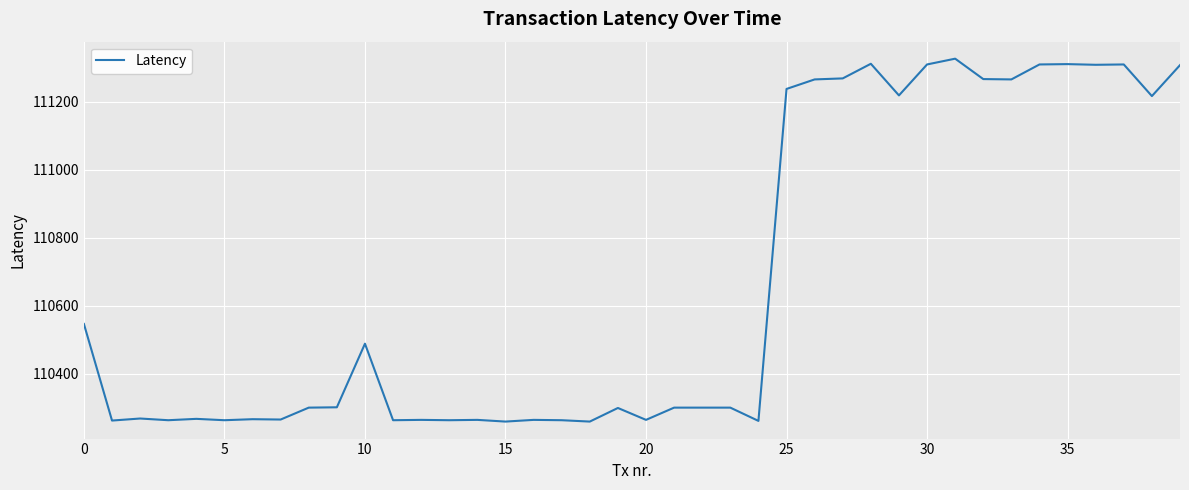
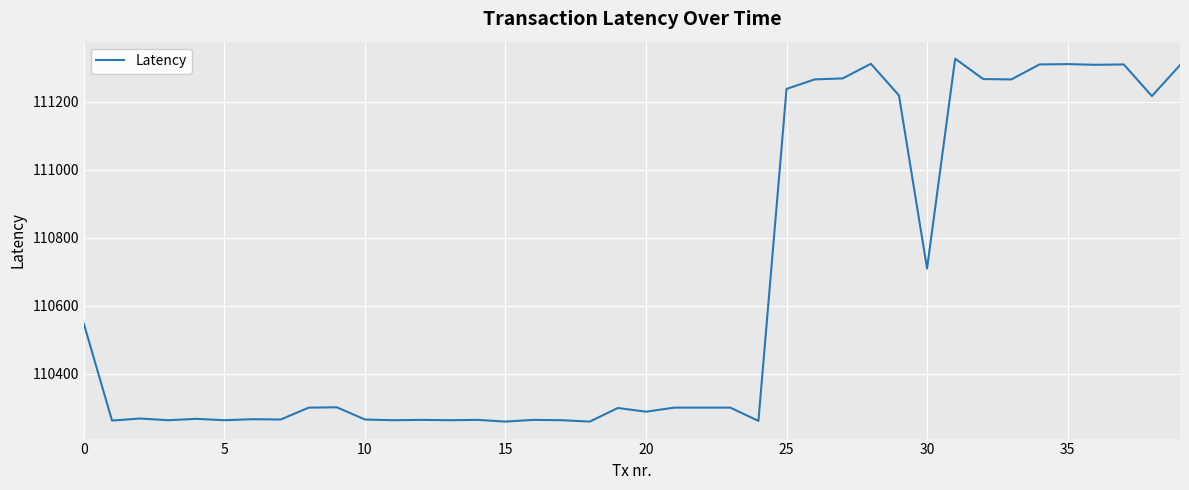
  {
    "0": 110550,
    "5": 110260,
-   "10": 110490,
+   "10": 110270,
    "15": 110260,
-   "20": 110260,
+   "20": 110290,
    "25": 111240,
-   "30": 111310,
+   "30": 110710,
    "35": 111310
  }
